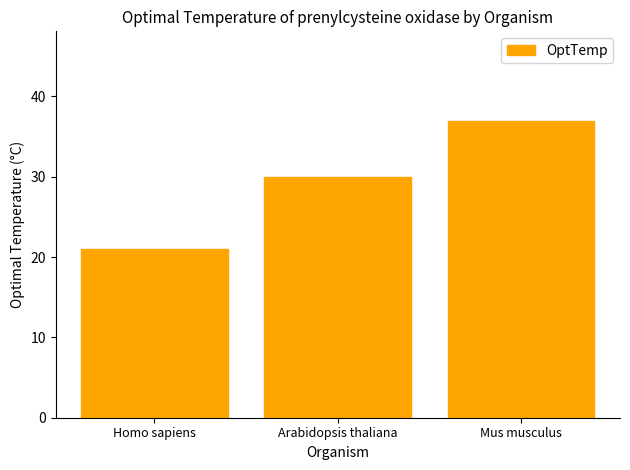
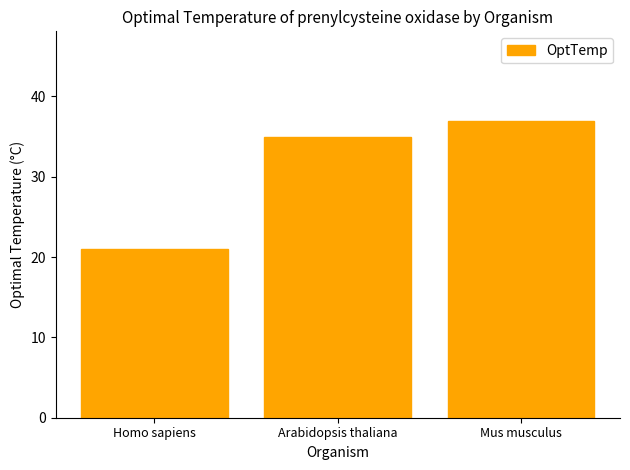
  {
    "Homo sapiens": 21,
-   "Arabidopsis thaliana": 30,
+   "Arabidopsis thaliana": 35,
    "Mus musculus": 37
  }
